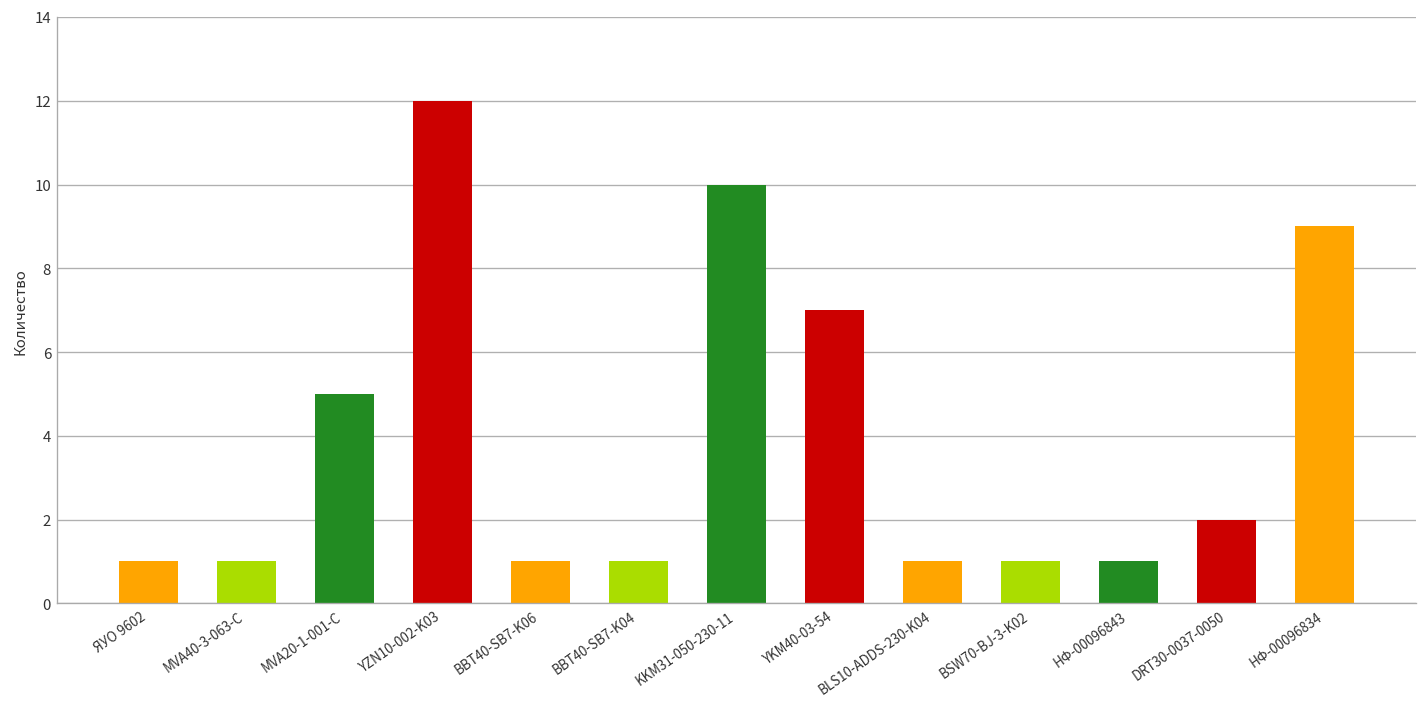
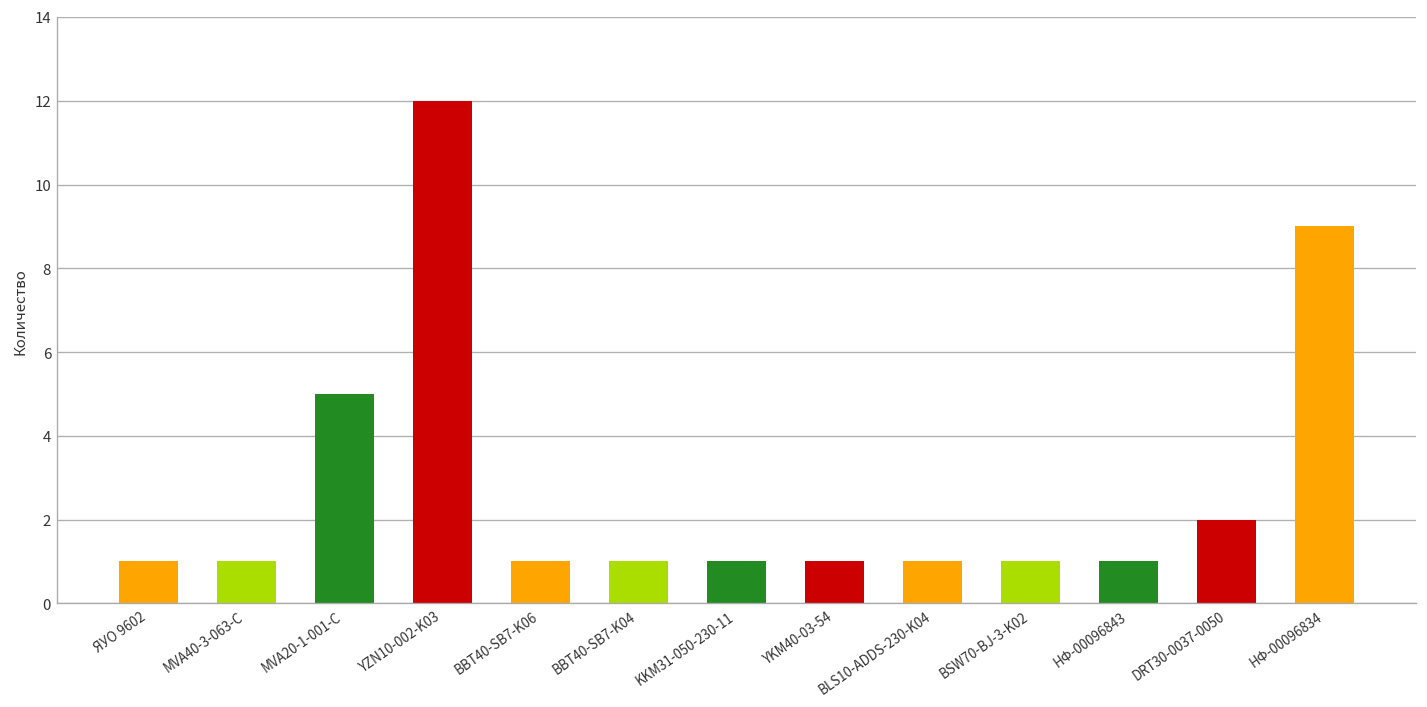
  {
    "ЯУО 9602": 1,
    "MVA40-3-063-C": 1,
    "MVA20-1-001-C": 5,
    "YZN10-002-K03": 12,
    "BBT40-SB7-K06": 1,
    "BBT40-SB7-K04": 1,
-   "KKM31-050-230-11": 10,
-   "YKM40-03-54": 7,
+   "KKM31-050-230-11": 1,
+   "YKM40-03-54": 1,
    "BLS10-ADDS-230-K04": 1,
    "BSW70-BJ-3-K02": 1,
    "НФ-00096843": 1,
    "DRT30-0037-0050": 2,
    "НФ-00096834": 9
  }
